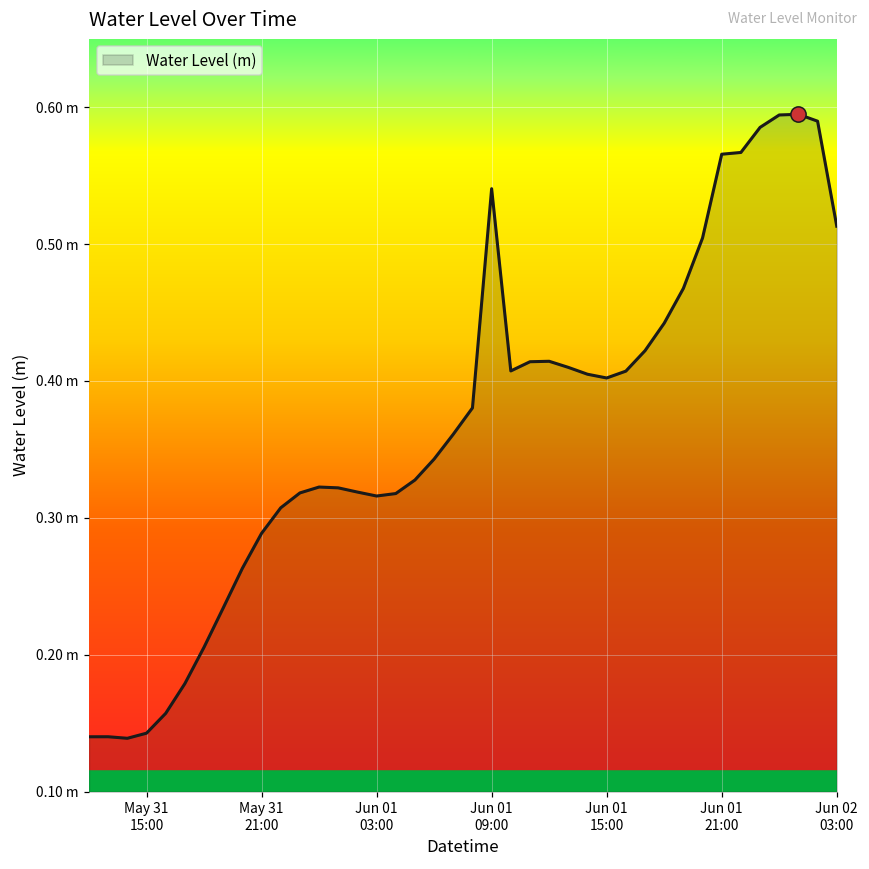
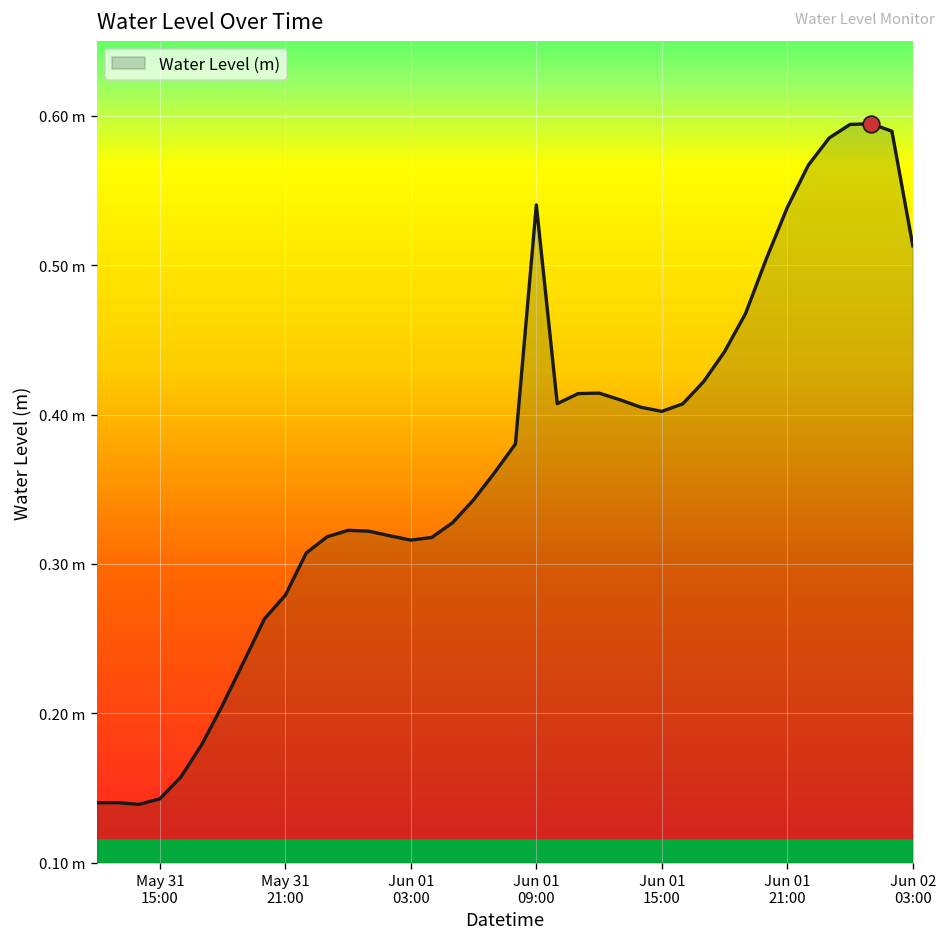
  {
    "Water Level (m)": {
      "May 31 15:00": "0.143 m",
-     "May 31 21:00": "0.289 m",
+     "May 31 21:00": "0.279 m",
      "Jun 01 03:00": "0.316 m",
      "Jun 01 09:00": "0.540 m",
      "Jun 01 15:00": "0.402 m",
-     "Jun 01 21:00": "0.566 m",
+     "Jun 01 21:00": "0.539 m",
      "Jun 02 03:00": "0.513 m"
    }
  }
